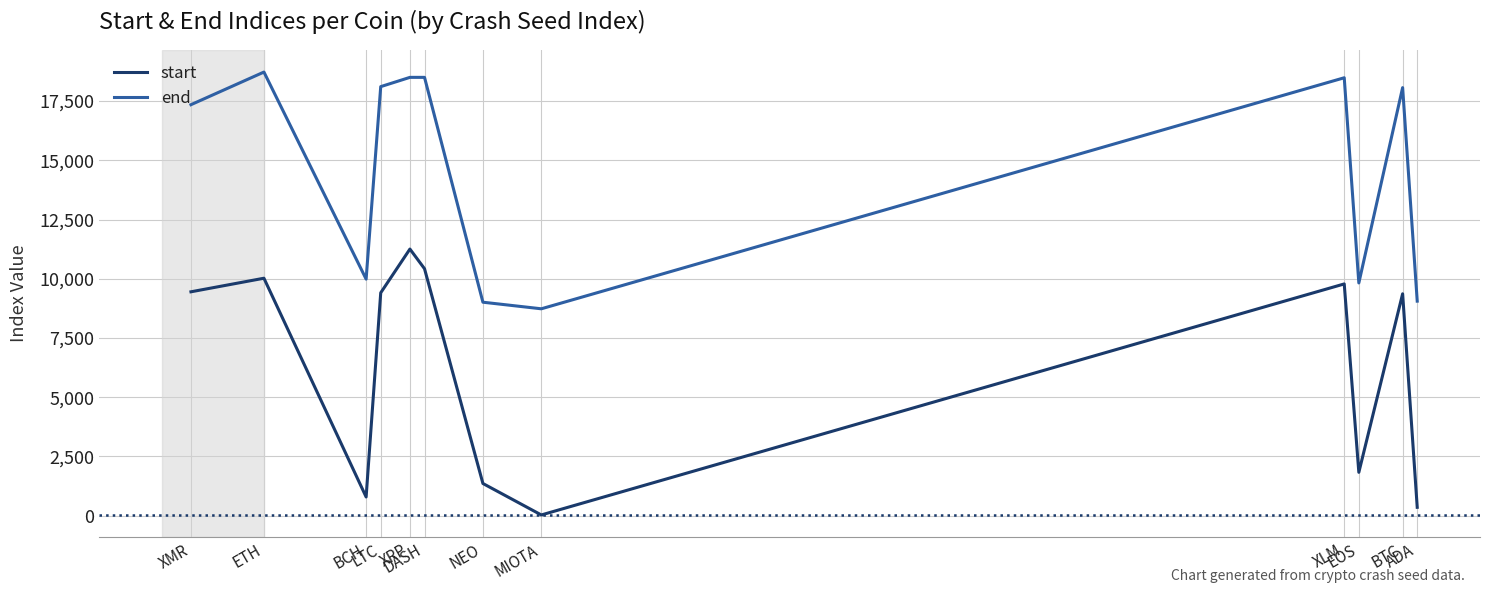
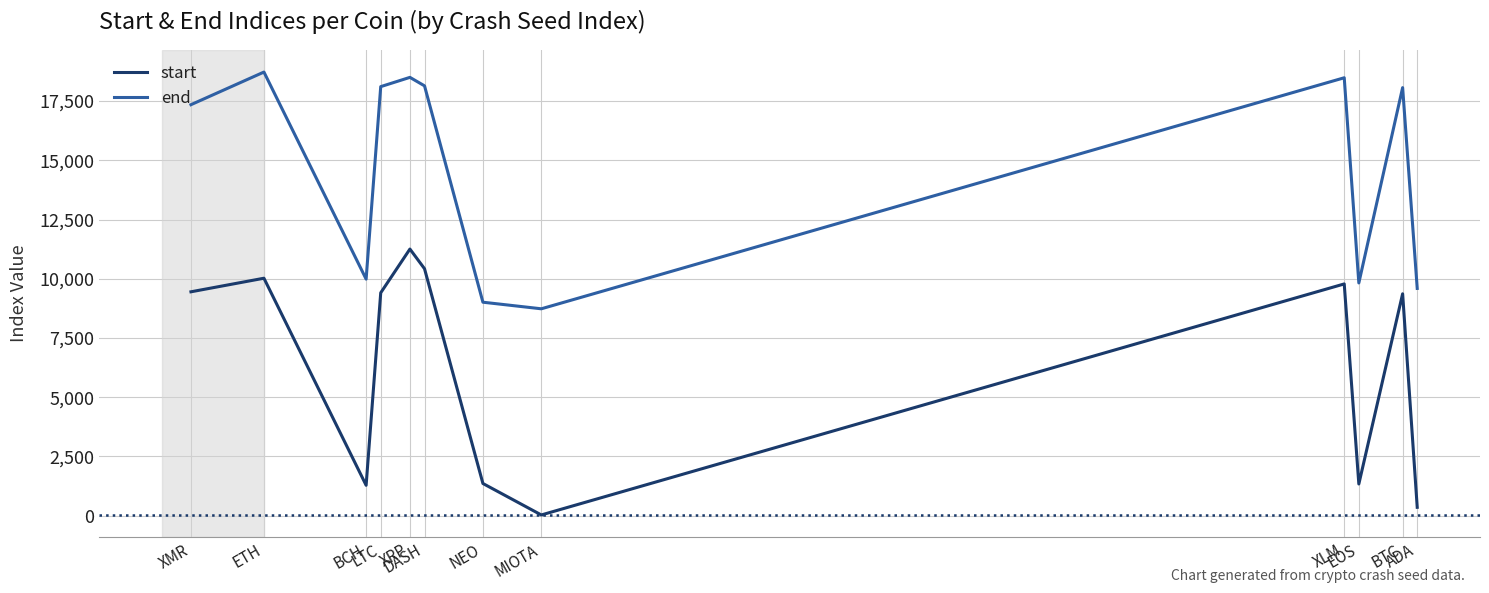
  {
    "start": {
      "XMR": "9,500",
      "ETH": "10,000",
-     "BCH": "800",
+     "BCH": "1,300",
      "LTC": "9,400",
      "XRP": "11,300",
      "DASH": "10,400",
      "NEO": "1,400",
      "MIOTA": "0",
      "XLM": "9,800",
-     "EOS": "1,800",
+     "EOS": "1,300",
      "BTC": "9,400",
      "ADA": "400"
    },
    "end": {
      "XMR": "17,300",
      "ETH": "18,700",
      "BCH": "10,000",
      "LTC": "18,100",
      "XRP": "18,500",
-     "DASH": "18,500",
+     "DASH": "18,100",
      "NEO": "9,000",
      "MIOTA": "8,700",
      "XLM": "18,500",
      "EOS": "9,800",
      "BTC": "18,100",
-     "ADA": "9,100"
+     "ADA": "9,600"
    }
  }
